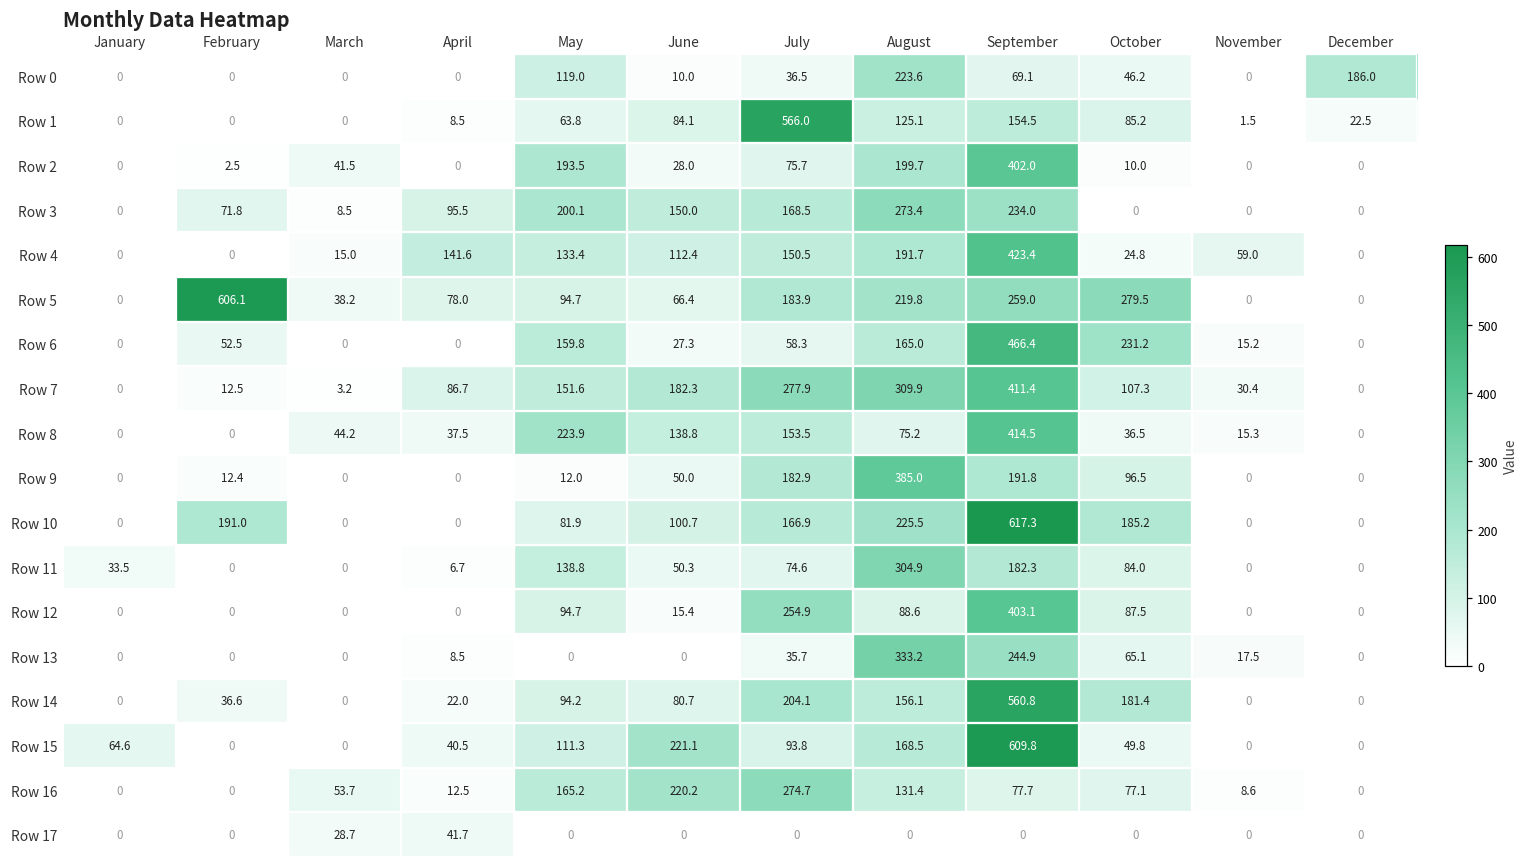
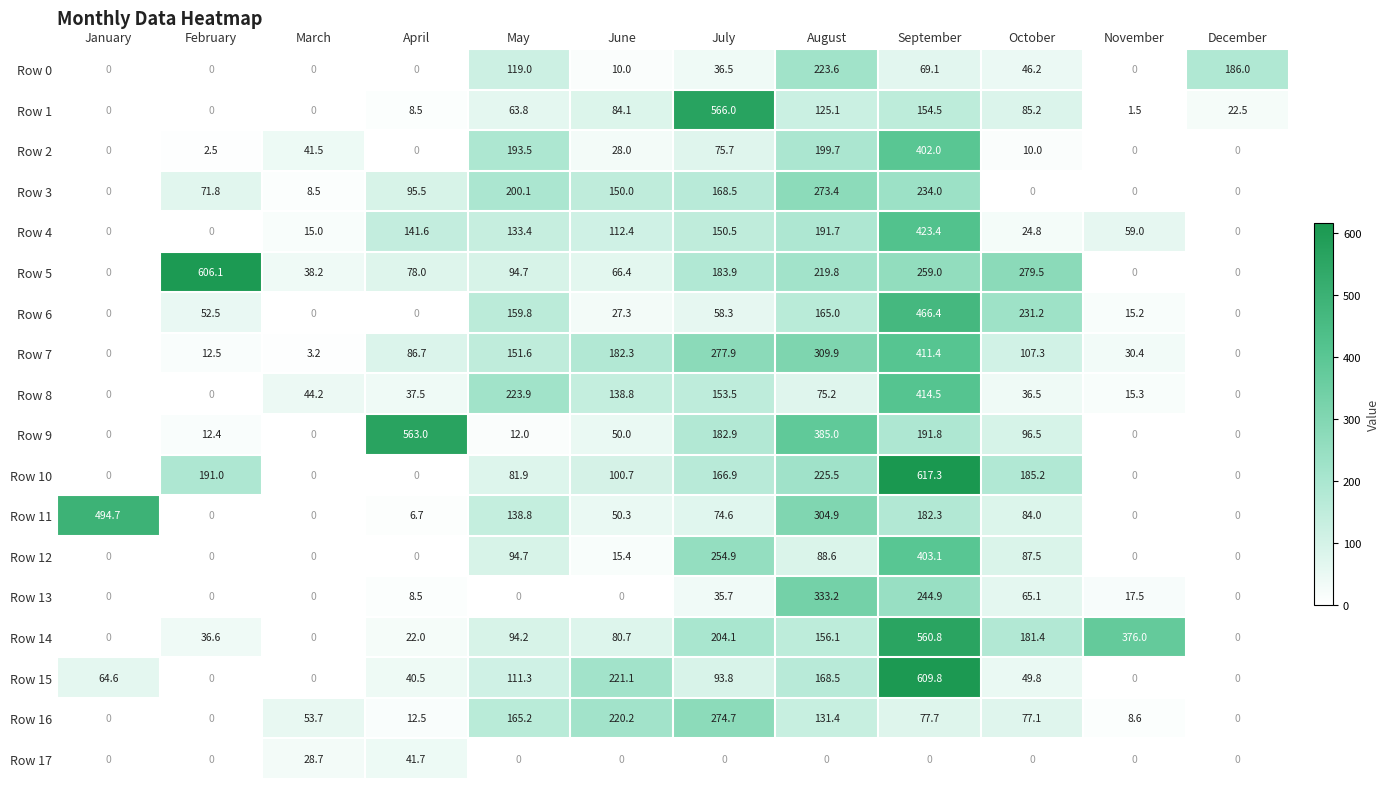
  {
    "Row 9": {
      "January": 0,
      "February": 12.4,
      "March": 0,
-     "April": 0,
+     "April": 563.0,
      "May": 12.0,
      "June": 50.0,
      "July": 182.9,
      "August": 385.0,
      "September": 191.8,
      "October": 96.5,
      "November": 0,
      "December": 0
    },
    "Row 11": {
-     "January": 33.5,
+     "January": 494.7,
      "February": 0,
      "March": 0,
      "April": 6.7,
      "May": 138.8,
      "June": 50.3,
      "July": 74.6,
      "August": 304.9,
      "September": 182.3,
      "October": 84.0,
      "November": 0,
      "December": 0
    },
    "Row 14": {
      "January": 0,
      "February": 36.6,
      "March": 0,
      "April": 22.0,
      "May": 94.2,
      "June": 80.7,
      "July": 204.1,
      "August": 156.1,
      "September": 560.8,
      "October": 181.4,
-     "November": 0,
+     "November": 376.0,
      "December": 0
    }
  }
